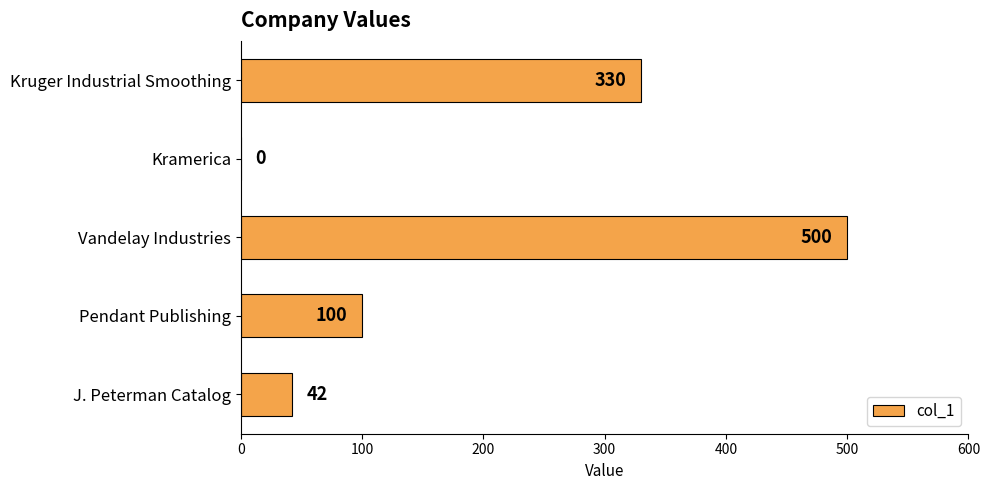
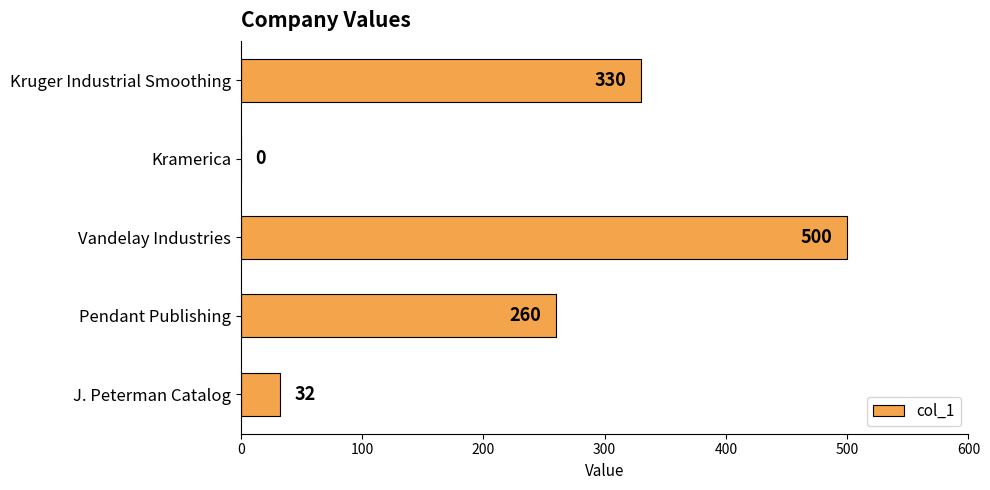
  {
    "Kruger Industrial Smoothing": 330,
    "Kramerica": 0,
    "Vandelay Industries": 500,
-   "Pendant Publishing": 100,
-   "J. Peterman Catalog": 42
+   "Pendant Publishing": 260,
+   "J. Peterman Catalog": 32
  }
